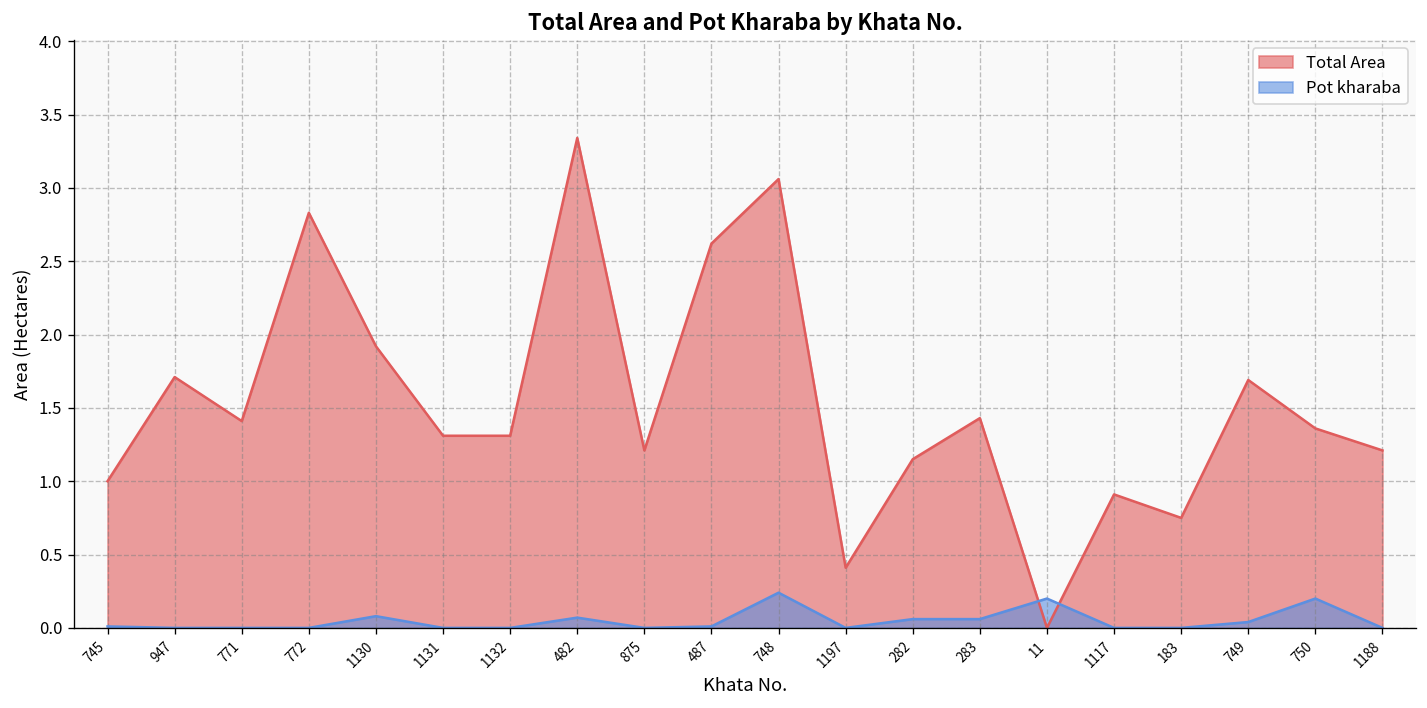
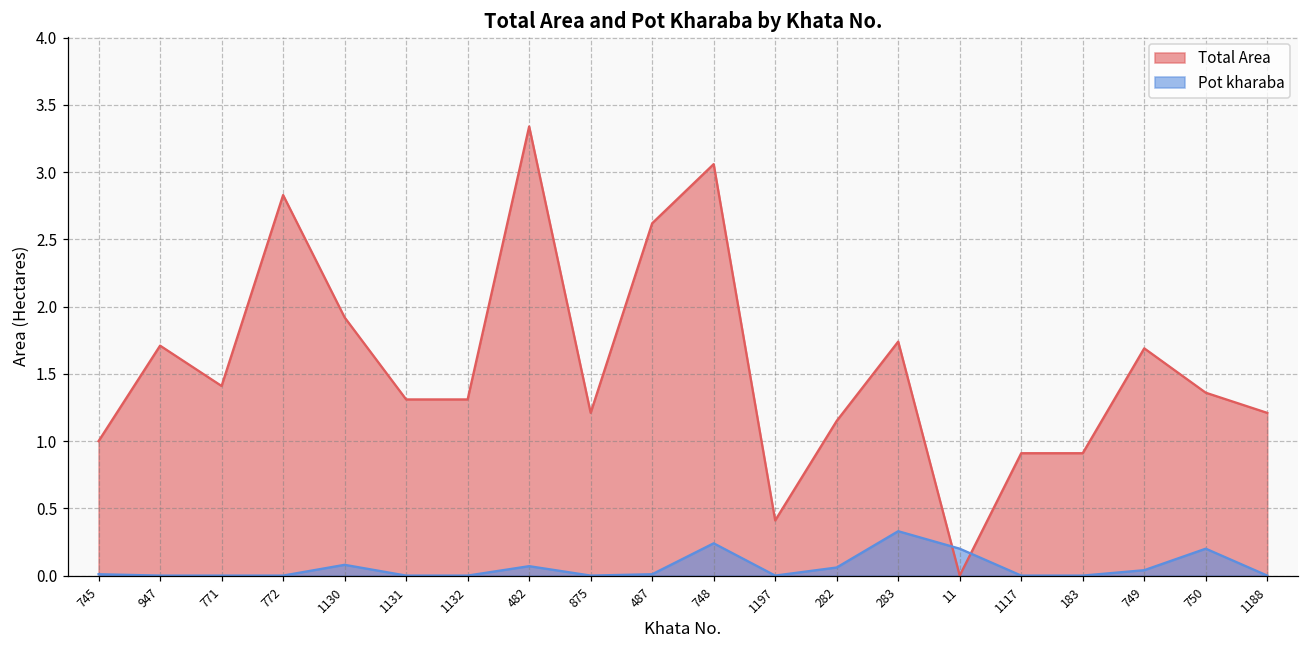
  {
    "Total Area": {
      "745": 1.00,
      "947": 1.71,
      "771": 1.41,
      "772": 2.83,
      "1130": 1.92,
      "1131": 1.31,
      "1132": 1.31,
      "482": 3.34,
      "875": 1.21,
      "487": 2.62,
      "748": 3.06,
      "1197": 0.41,
      "282": 1.15,
-     "283": 1.43,
+     "283": 1.74,
      "11": 0.00,
      "1117": 0.91,
-     "183": 0.75,
+     "183": 0.91,
      "749": 1.69,
      "750": 1.36,
      "1188": 1.21
    },
    "Pot kharaba": {
      "745": 0.01,
      "947": 0.00,
      "771": 0.00,
      "772": 0.00,
      "1130": 0.08,
      "1131": 0.00,
      "1132": 0.00,
      "482": 0.07,
      "875": 0.00,
      "487": 0.01,
      "748": 0.24,
      "1197": 0.00,
      "282": 0.06,
-     "283": 0.06,
+     "283": 0.33,
      "11": 0.20,
      "1117": 0.00,
      "183": 0.00,
      "749": 0.04,
      "750": 0.20,
      "1188": 0.00
    }
  }
